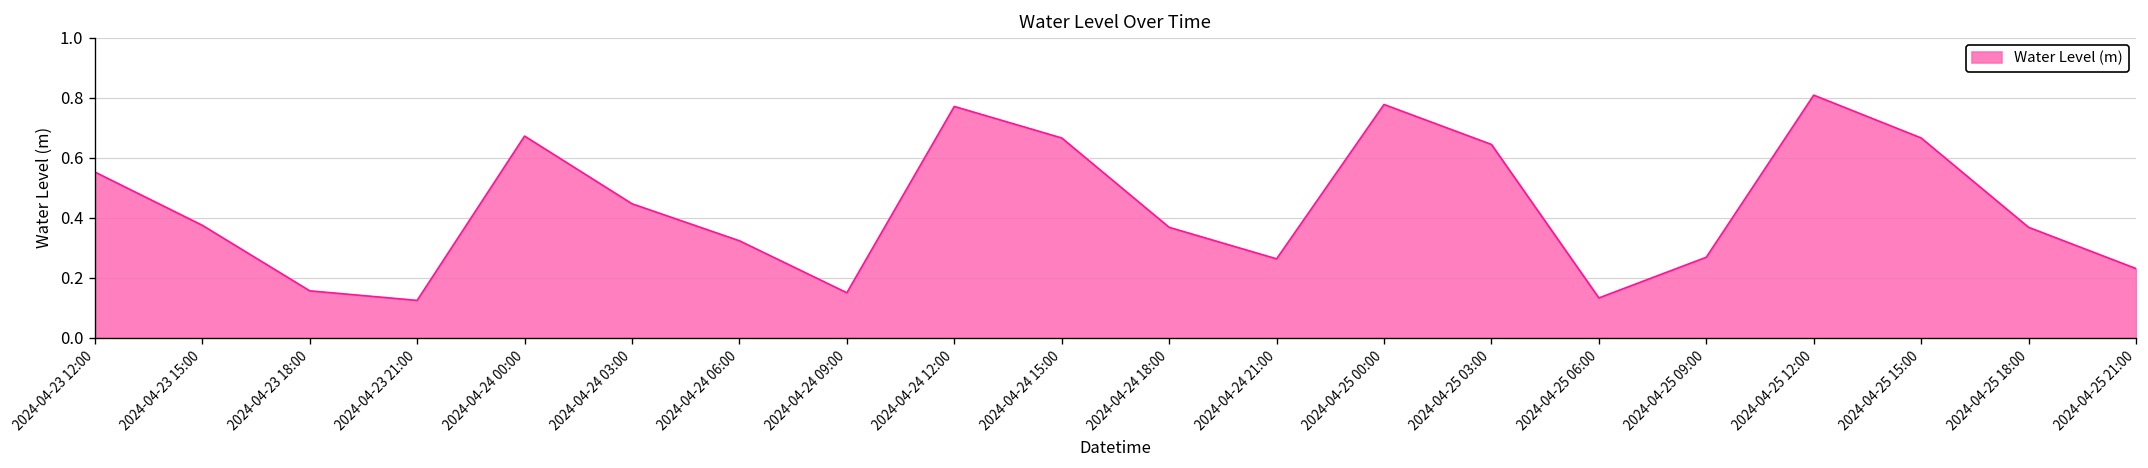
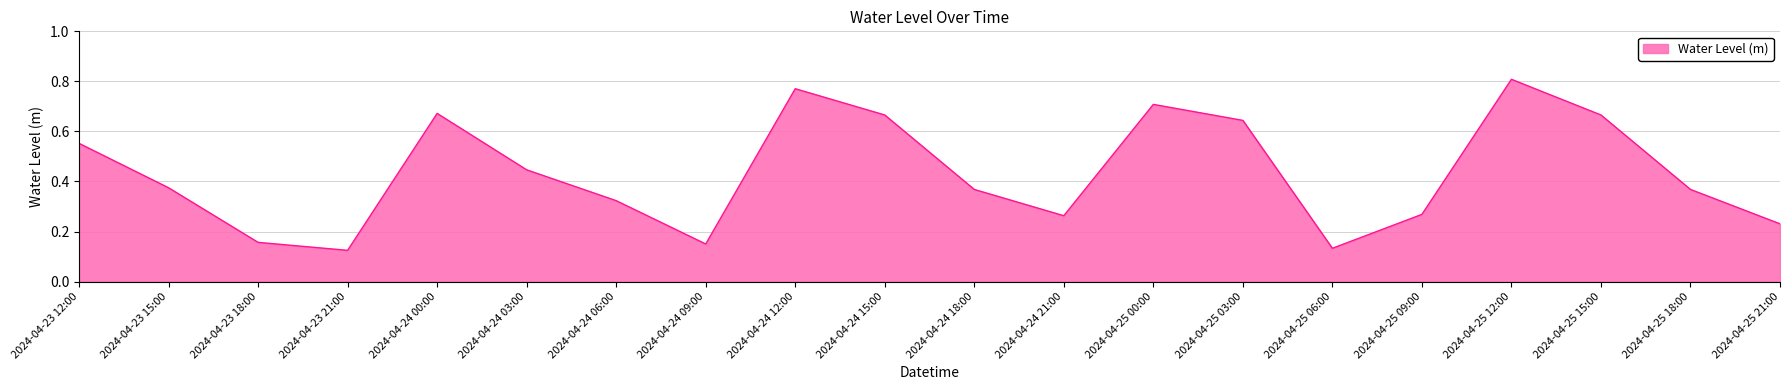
  {
    "2024-04-23 12:00": 0.55,
    "2024-04-23 15:00": 0.37,
    "2024-04-23 18:00": 0.16,
    "2024-04-23 21:00": 0.12,
    "2024-04-24 00:00": 0.67,
    "2024-04-24 03:00": 0.45,
    "2024-04-24 06:00": 0.32,
    "2024-04-24 09:00": 0.15,
    "2024-04-24 12:00": 0.77,
    "2024-04-24 15:00": 0.67,
    "2024-04-24 18:00": 0.37,
    "2024-04-24 21:00": 0.26,
-   "2024-04-25 00:00": 0.78,
+   "2024-04-25 00:00": 0.71,
    "2024-04-25 03:00": 0.64,
    "2024-04-25 06:00": 0.13,
    "2024-04-25 09:00": 0.27,
    "2024-04-25 12:00": 0.81,
    "2024-04-25 15:00": 0.67,
    "2024-04-25 18:00": 0.37,
    "2024-04-25 21:00": 0.23
  }
